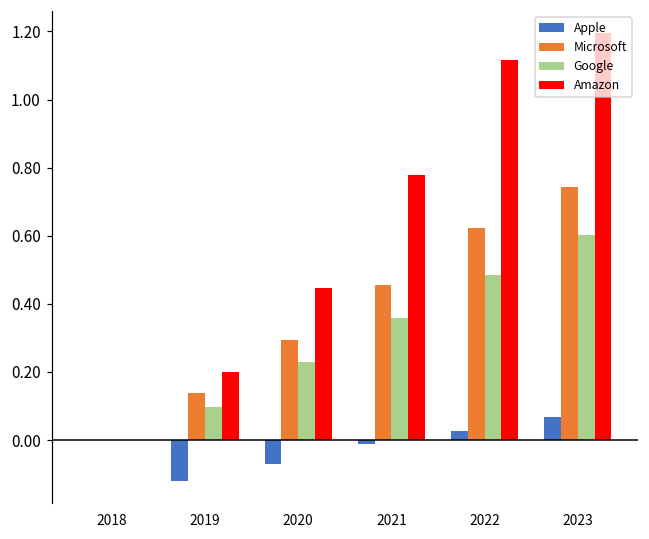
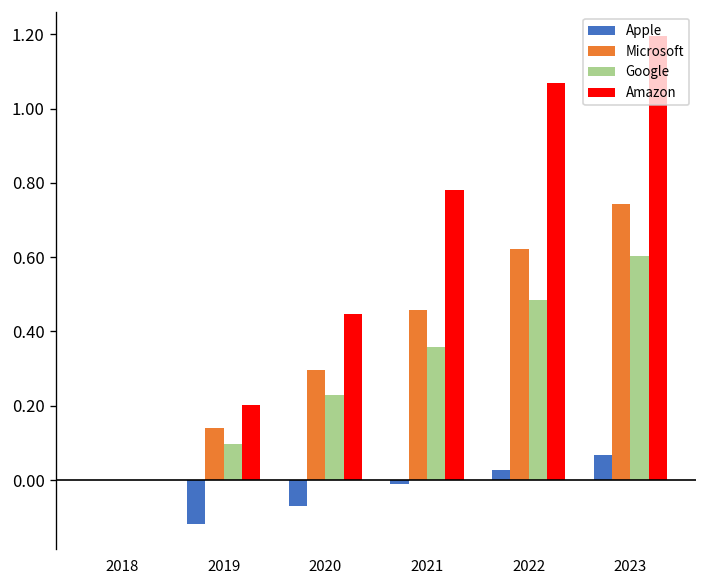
  {
    "Apple": {
      "2018": 0.00,
      "2019": -0.12,
      "2020": -0.07,
      "2021": -0.01,
      "2022": 0.03,
      "2023": 0.07
    },
    "Microsoft": {
      "2018": 0.00,
      "2019": 0.14,
      "2020": 0.30,
      "2021": 0.46,
      "2022": 0.62,
      "2023": 0.74
    },
    "Google": {
      "2018": 0.00,
      "2019": 0.10,
      "2020": 0.23,
      "2021": 0.36,
      "2022": 0.48,
      "2023": 0.60
    },
    "Amazon": {
      "2018": 0.00,
      "2019": 0.20,
      "2020": 0.45,
      "2021": 0.78,
-     "2022": 1.12
+     "2022": 1.07
    }
  }
